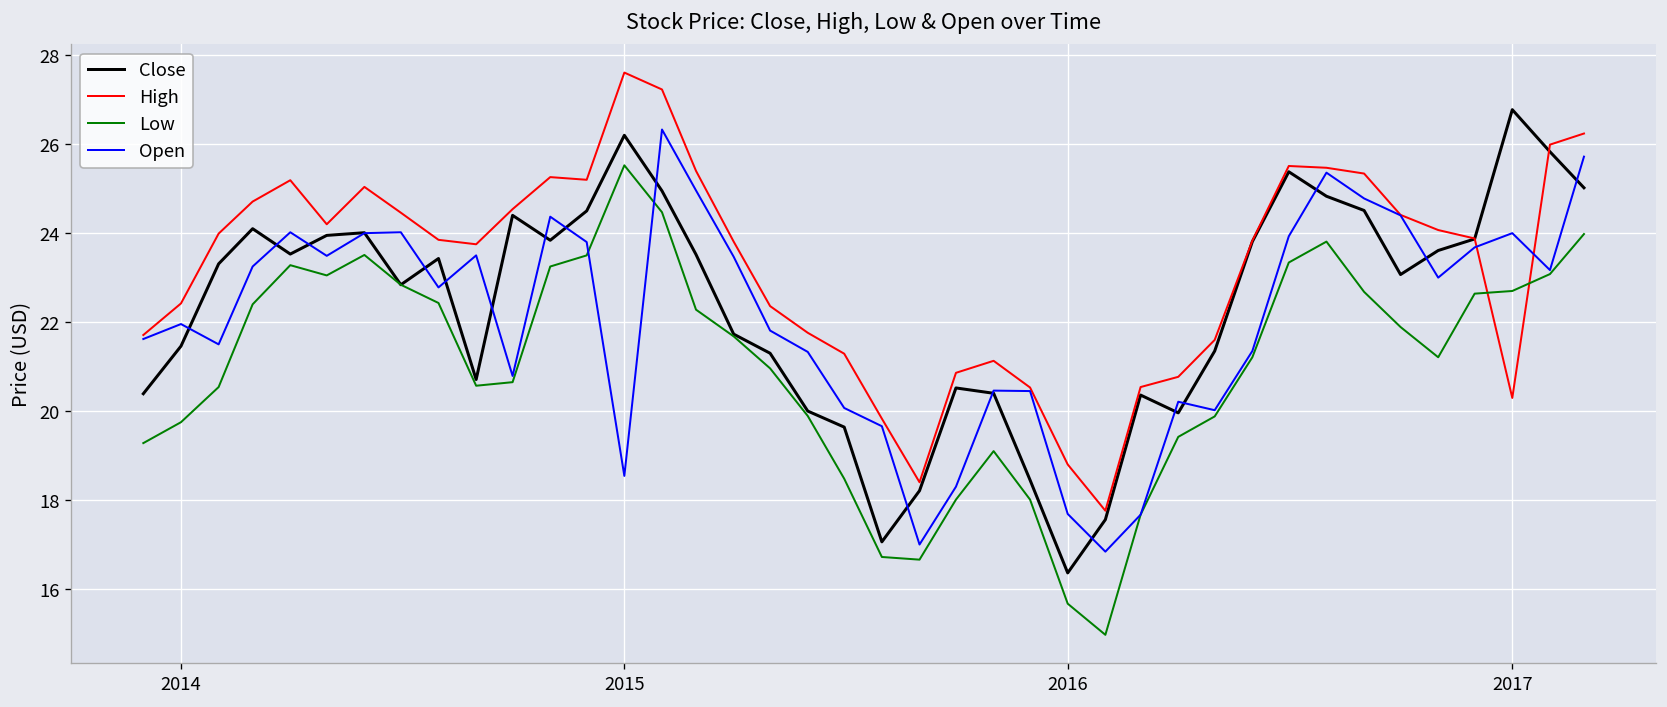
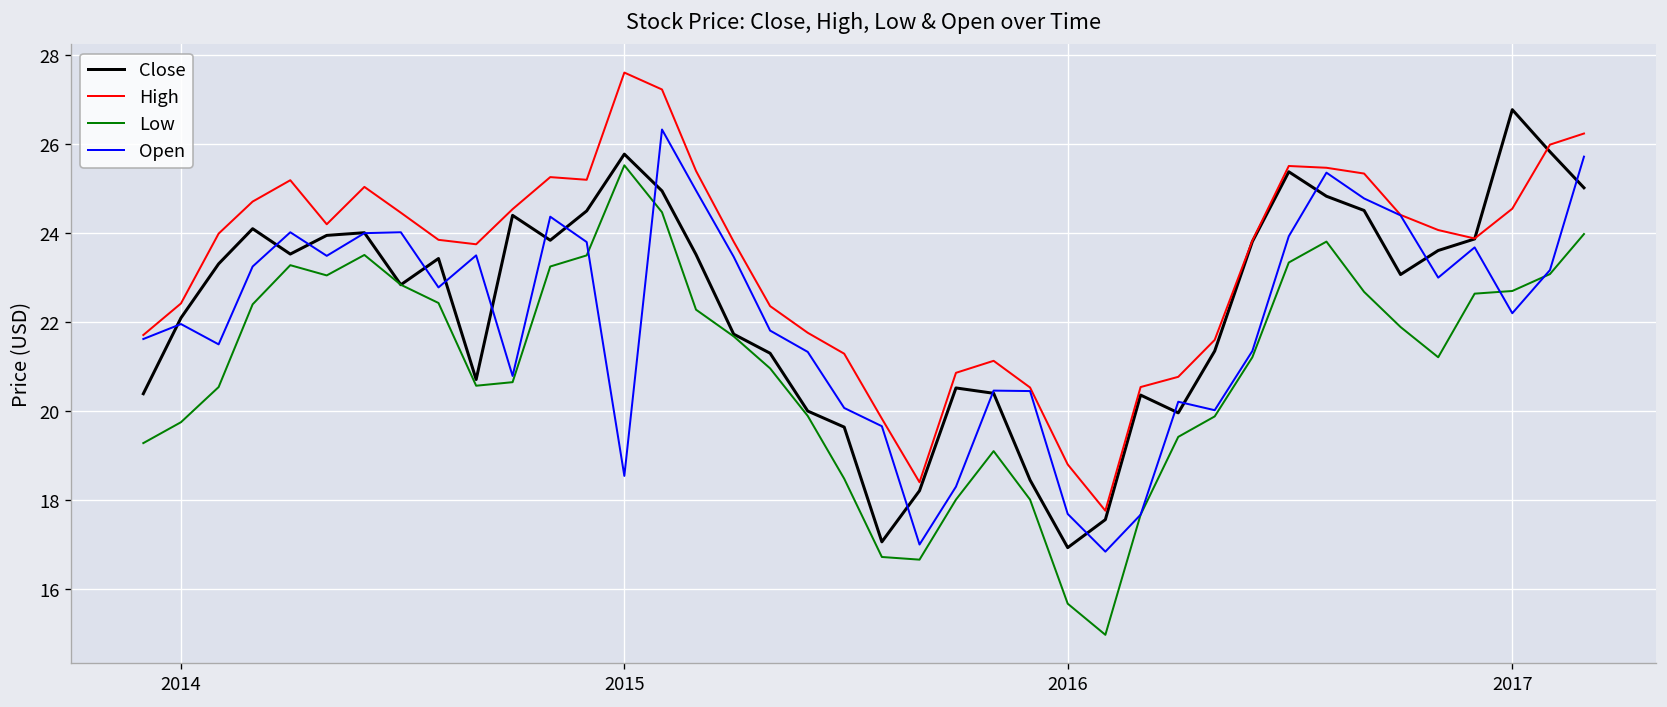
  {
    "Close": {
-     "2014": 21.5,
-     "2015": 26.2,
-     "2016": 16.4,
+     "2014": 22.1,
+     "2015": 25.8,
+     "2016": 16.9,
      "2017": 26.8
    },
    "High": {
      "2014": 22.4,
      "2015": 27.6,
      "2016": 18.8,
-     "2017": 20.3
+     "2017": 24.5
    },
    "Low": {
      "2014": 19.8,
      "2015": 25.5,
      "2016": 15.7,
      "2017": 22.7
    },
    "Open": {
      "2014": 22.0,
      "2015": 18.5,
      "2016": 17.7,
-     "2017": 24.0
+     "2017": 22.2
    }
  }
